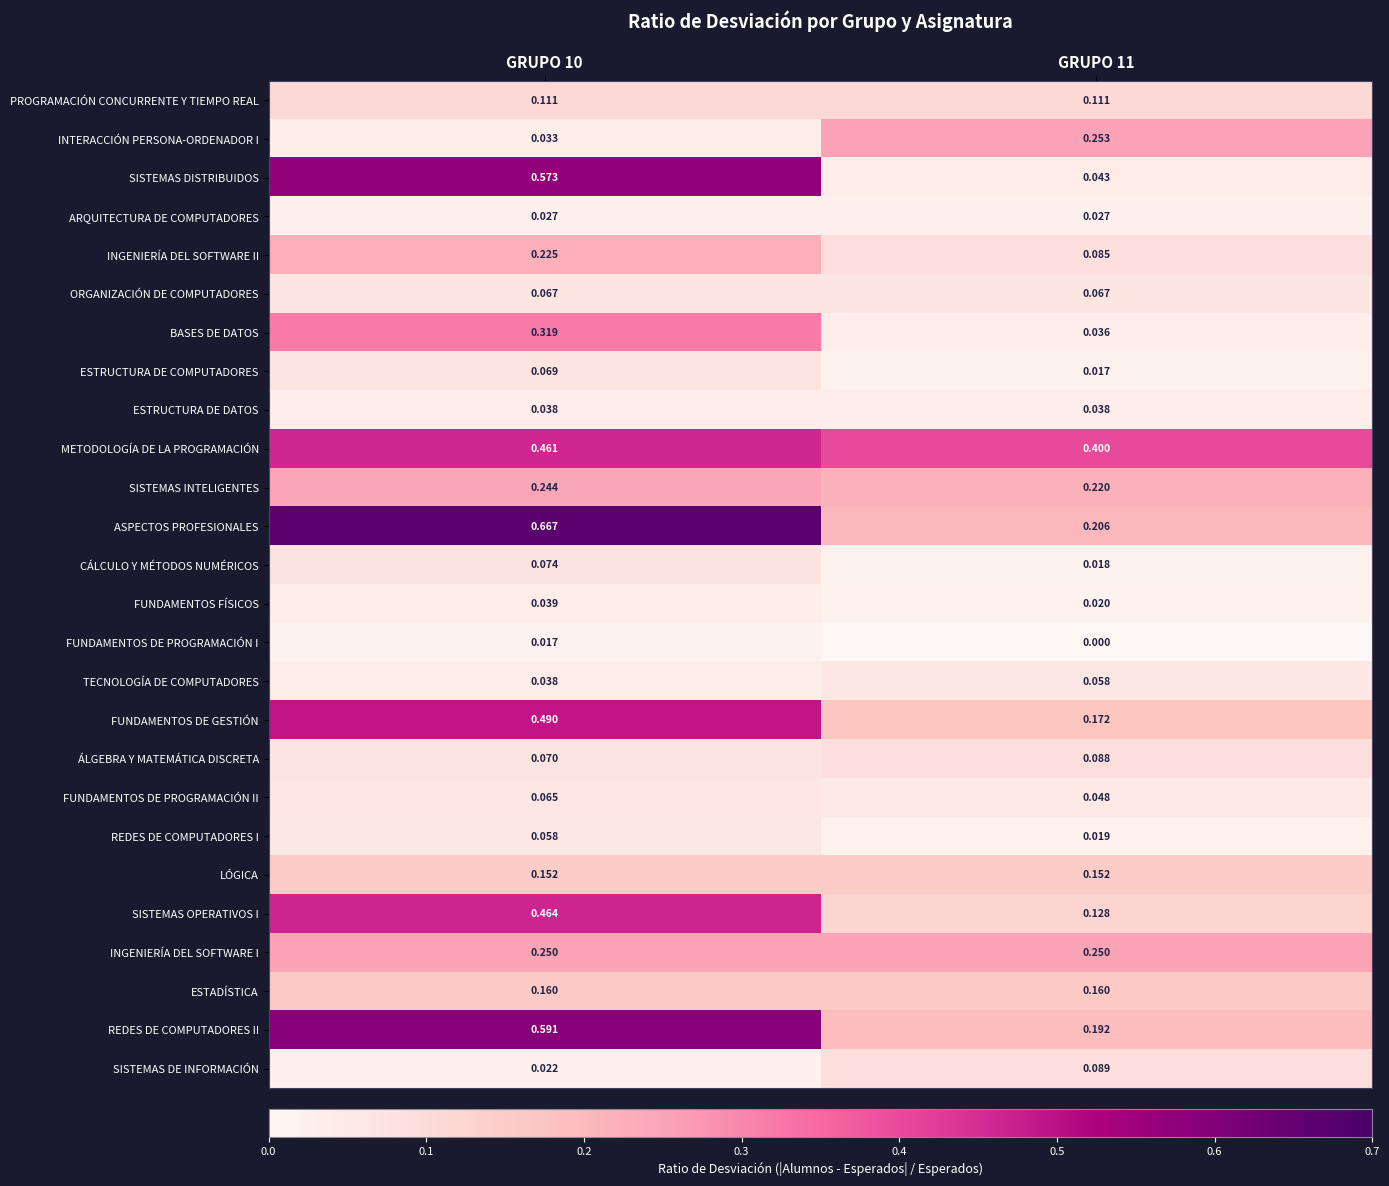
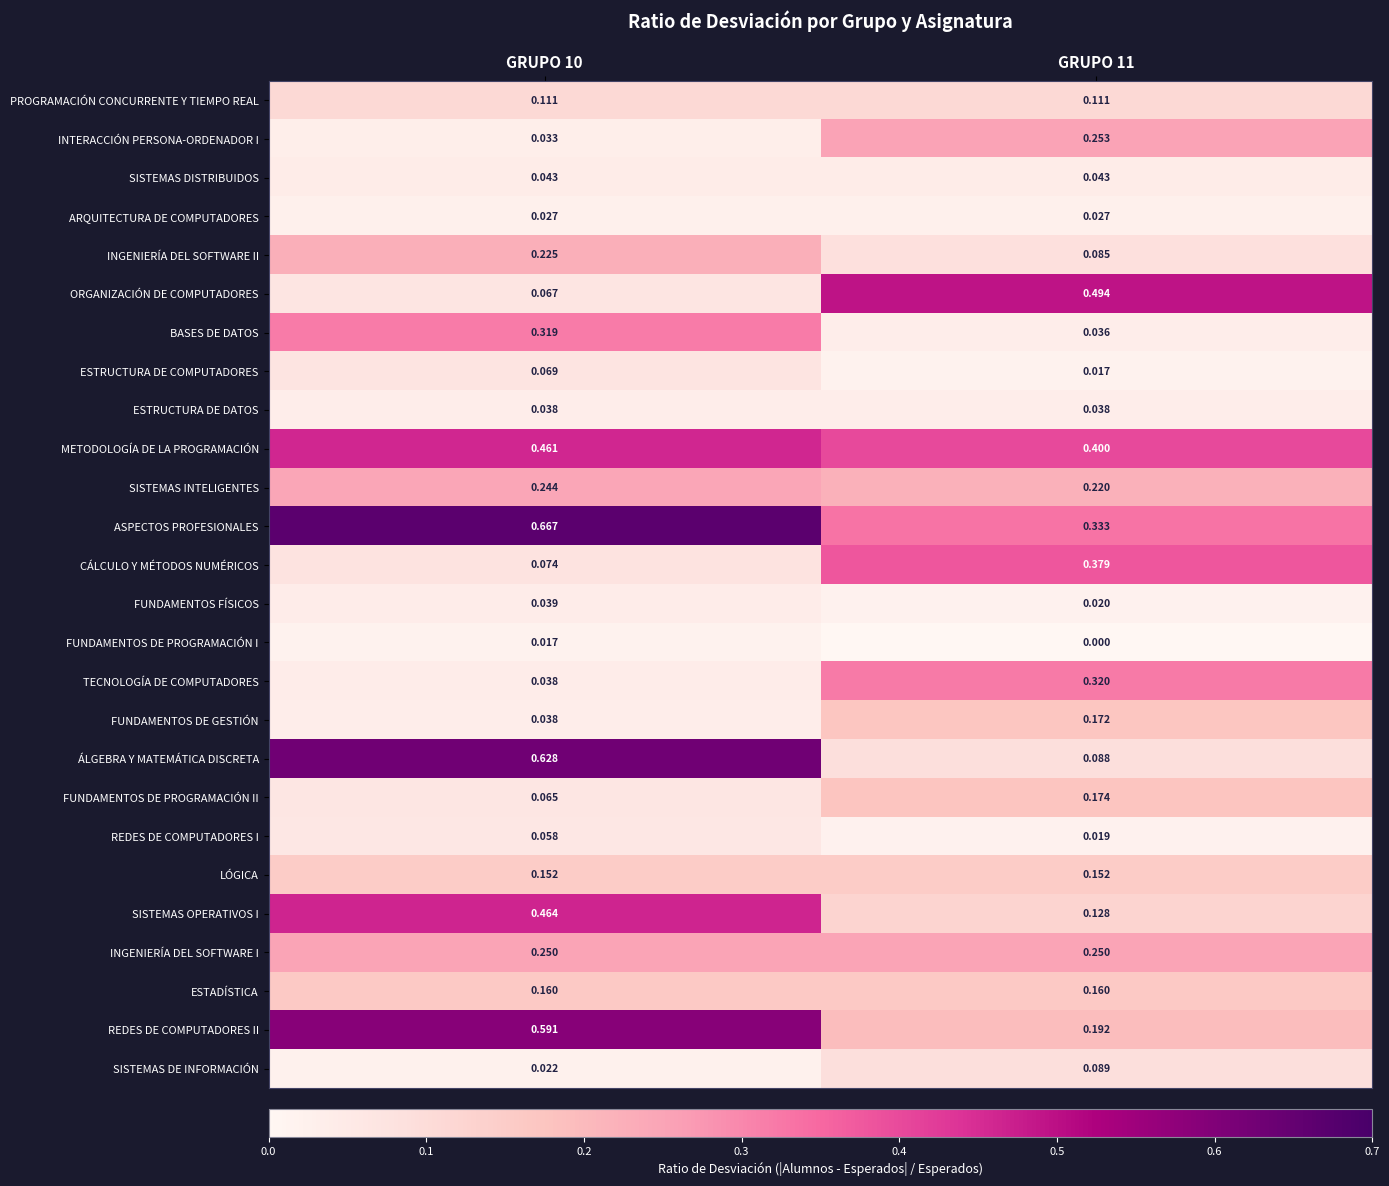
  {
    "PROGRAMACIÓN CONCURRENTE Y TIEMPO REAL": {
      "GRUPO 10": 0.111,
      "GRUPO 11": 0.111
    },
    "INTERACCIÓN PERSONA-ORDENADOR I": {
      "GRUPO 10": 0.033,
      "GRUPO 11": 0.253
    },
    "SISTEMAS DISTRIBUIDOS": {
-     "GRUPO 10": 0.573,
+     "GRUPO 10": 0.043,
      "GRUPO 11": 0.043
    },
    "ARQUITECTURA DE COMPUTADORES": {
      "GRUPO 10": 0.027,
      "GRUPO 11": 0.027
    },
    "INGENIERÍA DEL SOFTWARE II": {
      "GRUPO 10": 0.225,
      "GRUPO 11": 0.085
    },
    "ORGANIZACIÓN DE COMPUTADORES": {
      "GRUPO 10": 0.067,
-     "GRUPO 11": 0.067
+     "GRUPO 11": 0.494
    },
    "BASES DE DATOS": {
      "GRUPO 10": 0.319,
      "GRUPO 11": 0.036
    },
    "ESTRUCTURA DE COMPUTADORES": {
      "GRUPO 10": 0.069,
      "GRUPO 11": 0.017
    },
    "ESTRUCTURA DE DATOS": {
      "GRUPO 10": 0.038,
      "GRUPO 11": 0.038
    },
    "METODOLOGÍA DE LA PROGRAMACIÓN": {
      "GRUPO 10": 0.461,
      "GRUPO 11": 0.400
    },
    "SISTEMAS INTELIGENTES": {
      "GRUPO 10": 0.244,
      "GRUPO 11": 0.220
    },
    "ASPECTOS PROFESIONALES": {
      "GRUPO 10": 0.667,
-     "GRUPO 11": 0.206
+     "GRUPO 11": 0.333
    },
    "CÁLCULO Y MÉTODOS NUMÉRICOS": {
      "GRUPO 10": 0.074,
-     "GRUPO 11": 0.018
+     "GRUPO 11": 0.379
    },
    "FUNDAMENTOS FÍSICOS": {
      "GRUPO 10": 0.039,
      "GRUPO 11": 0.020
    },
    "FUNDAMENTOS DE PROGRAMACIÓN I": {
      "GRUPO 10": 0.017,
      "GRUPO 11": 0.000
    },
    "TECNOLOGÍA DE COMPUTADORES": {
      "GRUPO 10": 0.038,
-     "GRUPO 11": 0.058
+     "GRUPO 11": 0.320
    },
    "FUNDAMENTOS DE GESTIÓN": {
-     "GRUPO 10": 0.490,
+     "GRUPO 10": 0.038,
      "GRUPO 11": 0.172
    },
    "ÁLGEBRA Y MATEMÁTICA DISCRETA": {
-     "GRUPO 10": 0.070,
+     "GRUPO 10": 0.628,
      "GRUPO 11": 0.088
    },
    "FUNDAMENTOS DE PROGRAMACIÓN II": {
      "GRUPO 10": 0.065,
-     "GRUPO 11": 0.048
+     "GRUPO 11": 0.174
    },
    "REDES DE COMPUTADORES I": {
      "GRUPO 10": 0.058,
      "GRUPO 11": 0.019
    },
    "LÓGICA": {
      "GRUPO 10": 0.152,
      "GRUPO 11": 0.152
    },
    "SISTEMAS OPERATIVOS I": {
      "GRUPO 10": 0.464,
      "GRUPO 11": 0.128
    },
    "INGENIERÍA DEL SOFTWARE I": {
      "GRUPO 10": 0.250,
      "GRUPO 11": 0.250
    },
    "ESTADÍSTICA": {
      "GRUPO 10": 0.160,
      "GRUPO 11": 0.160
    },
    "REDES DE COMPUTADORES II": {
      "GRUPO 10": 0.591,
      "GRUPO 11": 0.192
    },
    "SISTEMAS DE INFORMACIÓN": {
      "GRUPO 10": 0.022,
      "GRUPO 11": 0.089
    }
  }
